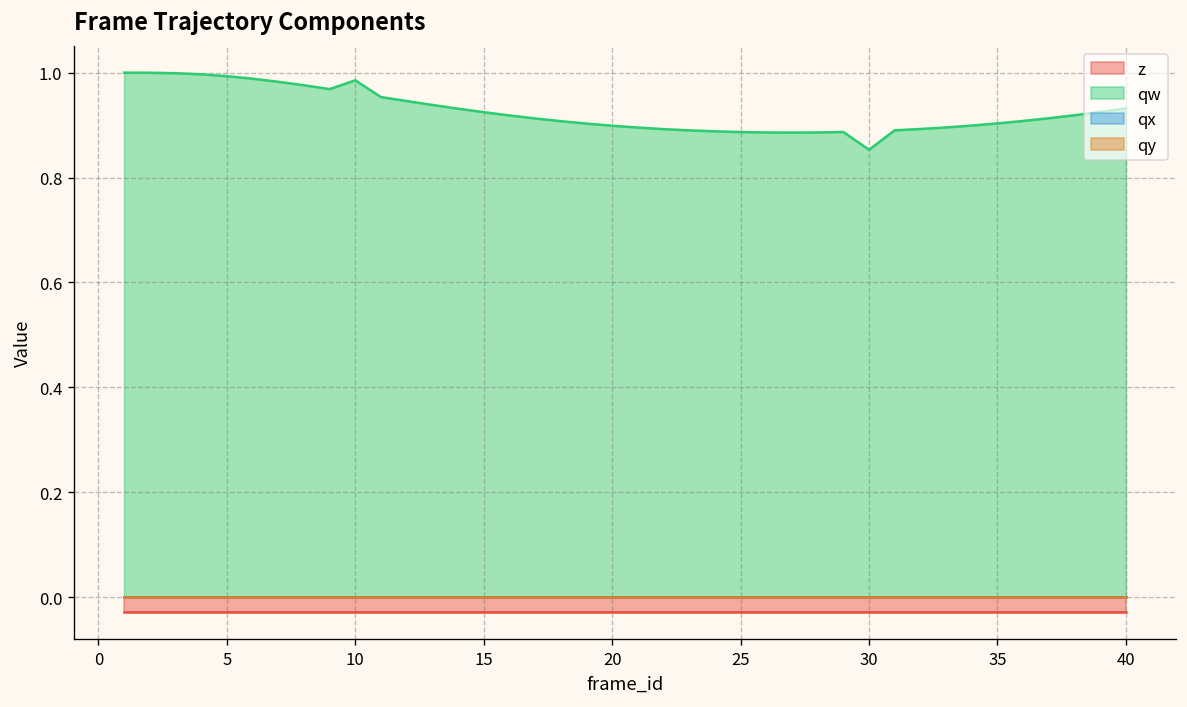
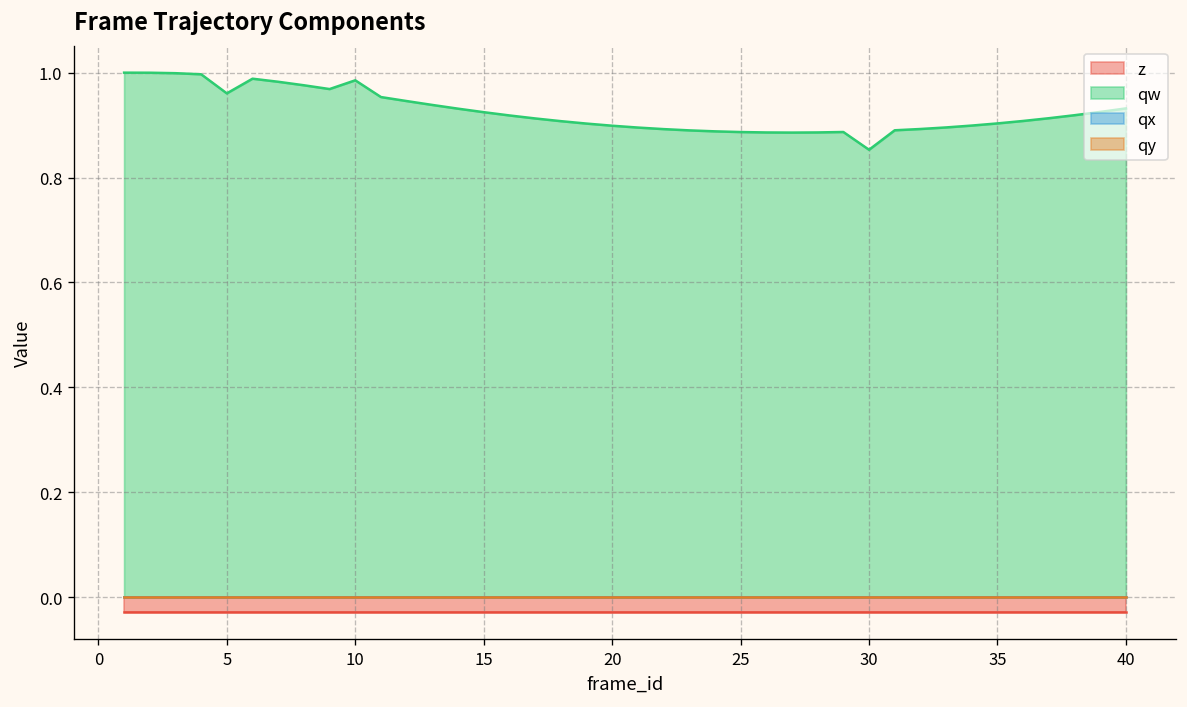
  {
    "qw": {
-     "5": 0.99,
+     "5": 0.96,
      "10": 0.99,
      "15": 0.92,
      "20": 0.90,
      "25": 0.89,
      "30": 0.85,
      "35": 0.90
    }
  }
